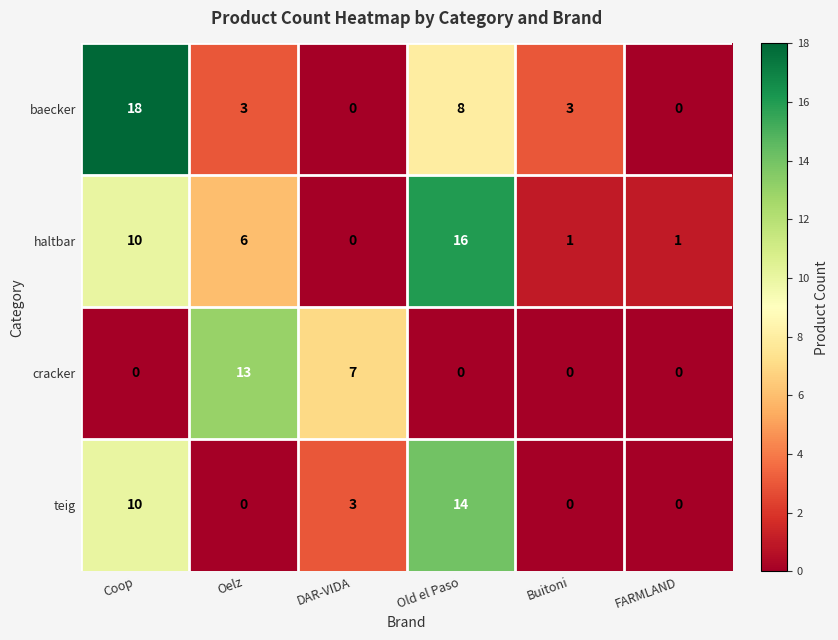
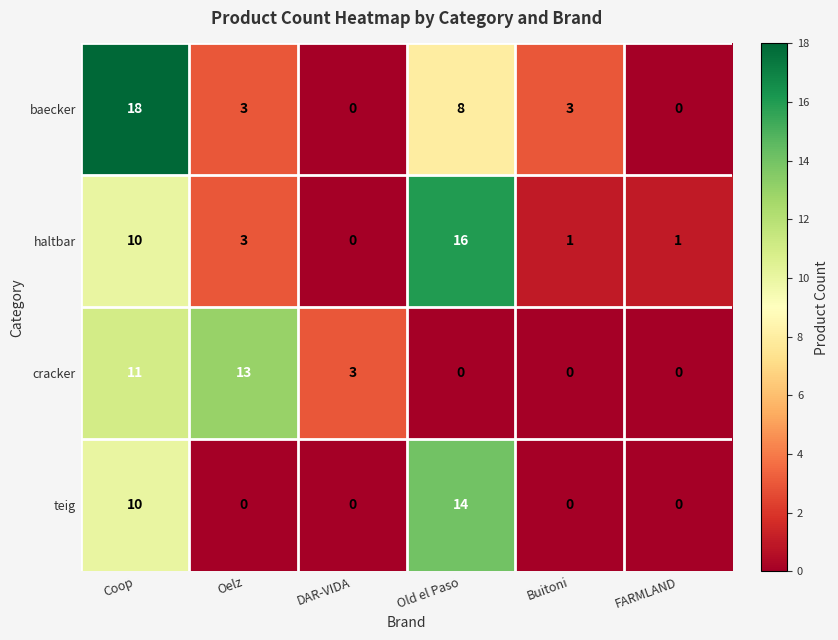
  {
    "baecker": {
      "Coop": 18,
      "Oelz": 3,
      "DAR-VIDA": 0,
      "Old el Paso": 8,
      "Buitoni": 3,
      "FARMLAND": 0
    },
    "haltbar": {
      "Coop": 10,
-     "Oelz": 6,
+     "Oelz": 3,
      "DAR-VIDA": 0,
      "Old el Paso": 16,
      "Buitoni": 1,
      "FARMLAND": 1
    },
    "cracker": {
-     "Coop": 0,
+     "Coop": 11,
      "Oelz": 13,
-     "DAR-VIDA": 7,
+     "DAR-VIDA": 3,
      "Old el Paso": 0,
      "Buitoni": 0,
      "FARMLAND": 0
    },
    "teig": {
      "Coop": 10,
      "Oelz": 0,
-     "DAR-VIDA": 3,
+     "DAR-VIDA": 0,
      "Old el Paso": 14,
      "Buitoni": 0,
      "FARMLAND": 0
    }
  }
